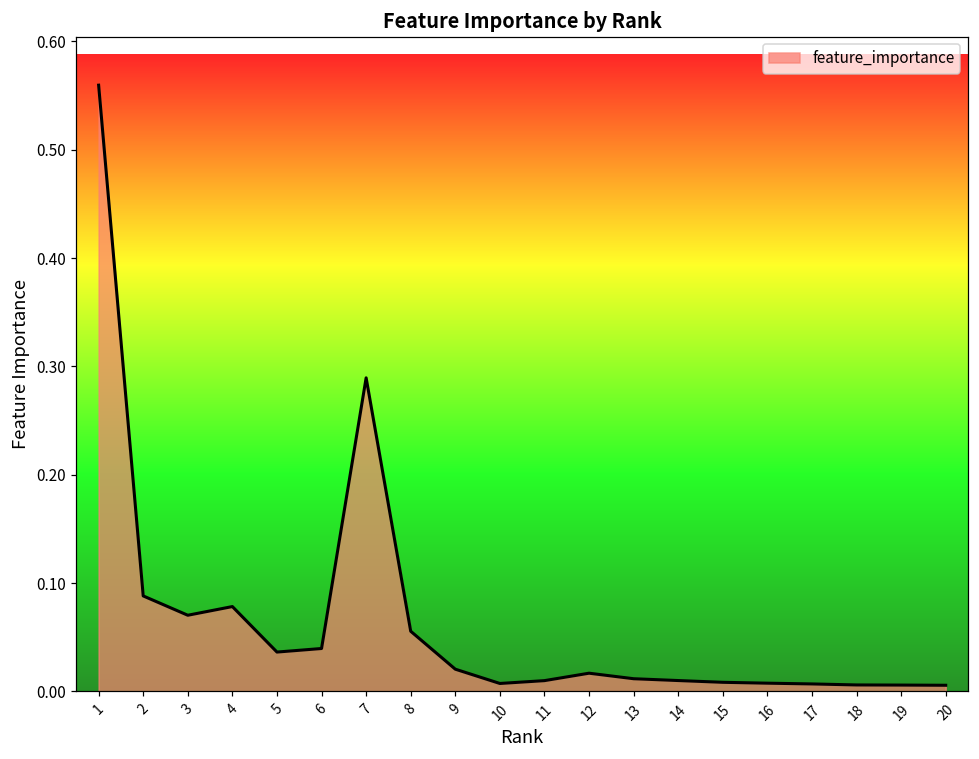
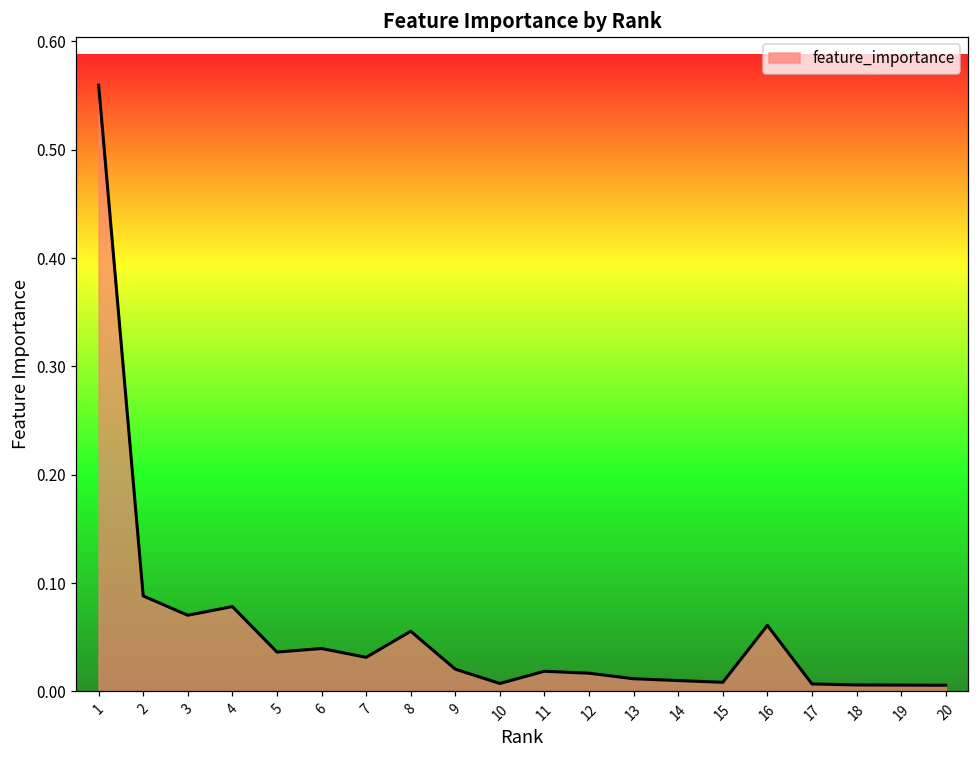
  {
    "1": 0.56,
    "2": 0.09,
    "3": 0.07,
    "4": 0.08,
    "5": 0.04,
    "6": 0.04,
-   "7": 0.29,
+   "7": 0.03,
    "8": 0.06,
    "9": 0.02,
    "10": 0.01,
-   "11": 0.01,
+   "11": 0.02,
    "12": 0.02,
    "13": 0.01,
    "14": 0.01,
    "15": 0.01,
-   "16": 0.01,
+   "16": 0.06,
    "17": 0.01,
    "18": 0.01,
    "19": 0.01,
    "20": 0.01
  }
